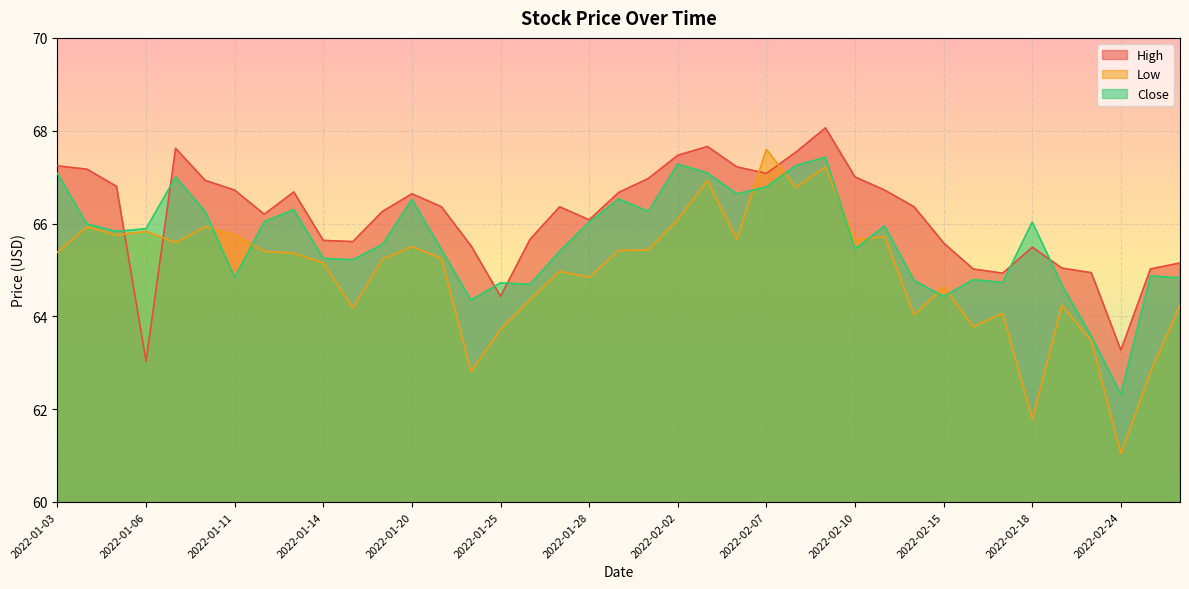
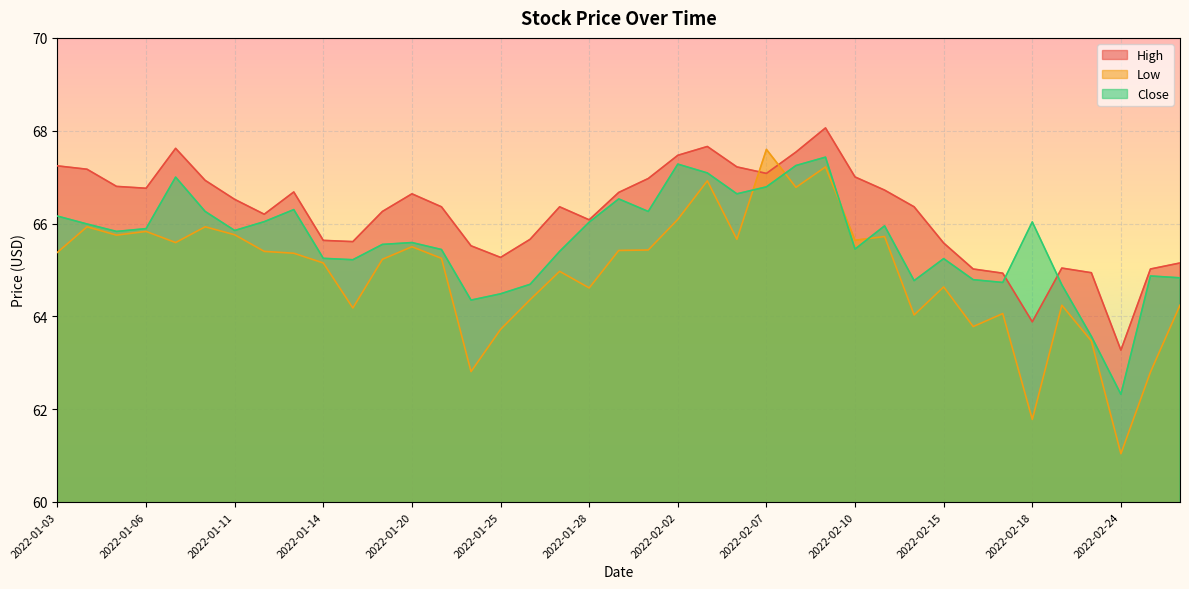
  {
    "High": {
      "2022-01-03": 67.2,
-     "2022-01-06": 63.0,
-     "2022-01-11": 66.7,
+     "2022-01-06": 66.8,
+     "2022-01-11": 66.5,
      "2022-01-14": 65.6,
      "2022-01-20": 66.6,
-     "2022-01-25": 64.4,
+     "2022-01-25": 65.3,
      "2022-02-02": 67.5,
      "2022-02-07": 67.1,
      "2022-02-10": 67.0,
      "2022-02-15": 65.6,
-     "2022-02-18": 65.5,
+     "2022-02-18": 63.9,
      "2022-02-24": 63.3
    },
    "Low": {
      "2022-01-03": 65.4,
      "2022-01-06": 65.8,
      "2022-01-11": 65.8,
      "2022-01-14": 65.2,
      "2022-01-20": 65.5,
      "2022-01-25": 63.7,
-     "2022-01-28": 64.8,
+     "2022-01-28": 64.6,
      "2022-02-02": 66.1,
      "2022-02-07": 67.6,
      "2022-02-10": 65.6,
      "2022-02-15": 64.6,
      "2022-02-18": 61.8,
      "2022-02-24": 61.0
    },
    "Close": {
-     "2022-01-03": 67.1,
+     "2022-01-03": 66.2,
      "2022-01-06": 65.9,
-     "2022-01-11": 64.8,
+     "2022-01-11": 65.8,
      "2022-01-14": 65.3,
-     "2022-01-20": 66.5,
-     "2022-01-25": 64.7,
+     "2022-01-20": 65.6,
+     "2022-01-25": 64.5,
      "2022-02-02": 67.3,
      "2022-02-07": 66.8,
      "2022-02-10": 65.4,
-     "2022-02-15": 64.4,
+     "2022-02-15": 65.2,
      "2022-02-18": 66.0,
      "2022-02-24": 62.3
    }
  }
